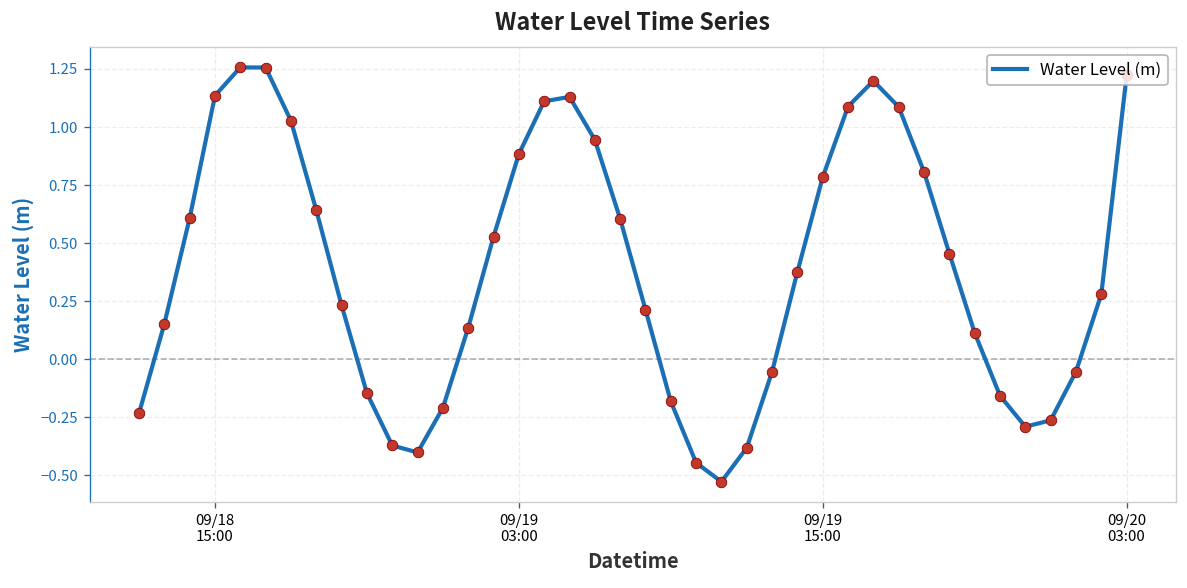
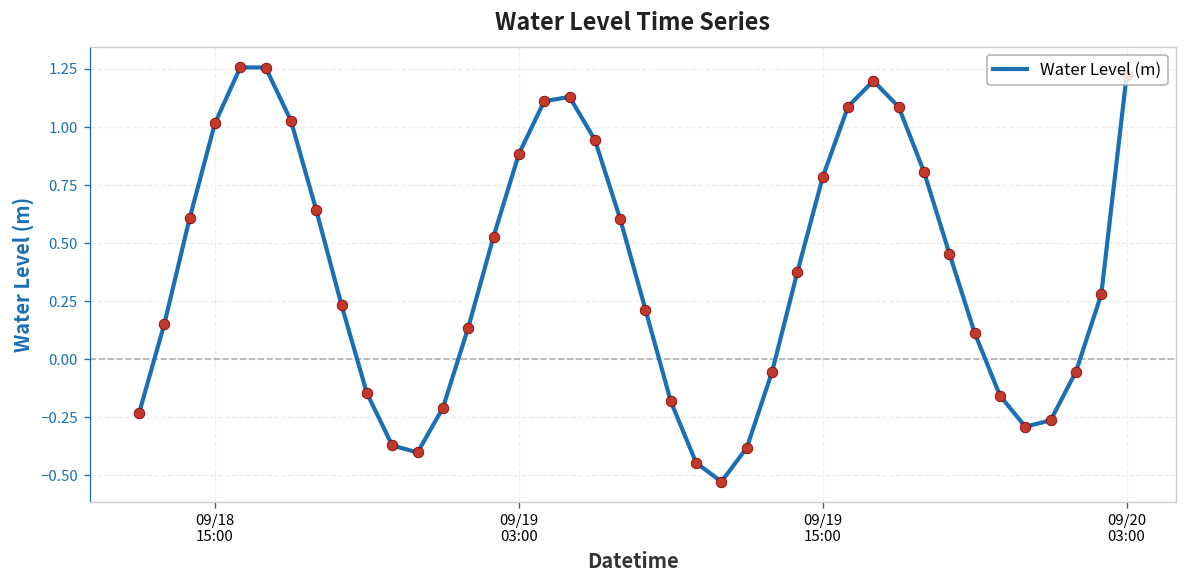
  {
-   "09/18 15:00": 1.14,
+   "09/18 15:00": 1.02,
    "09/19 03:00": 0.88,
    "09/19 15:00": 0.78
  }
